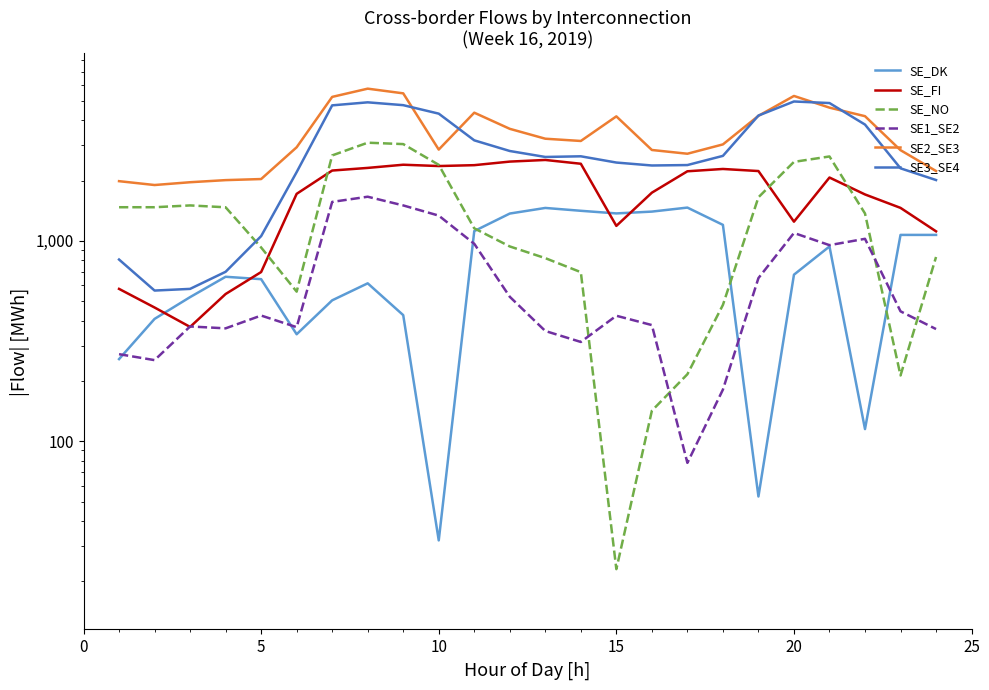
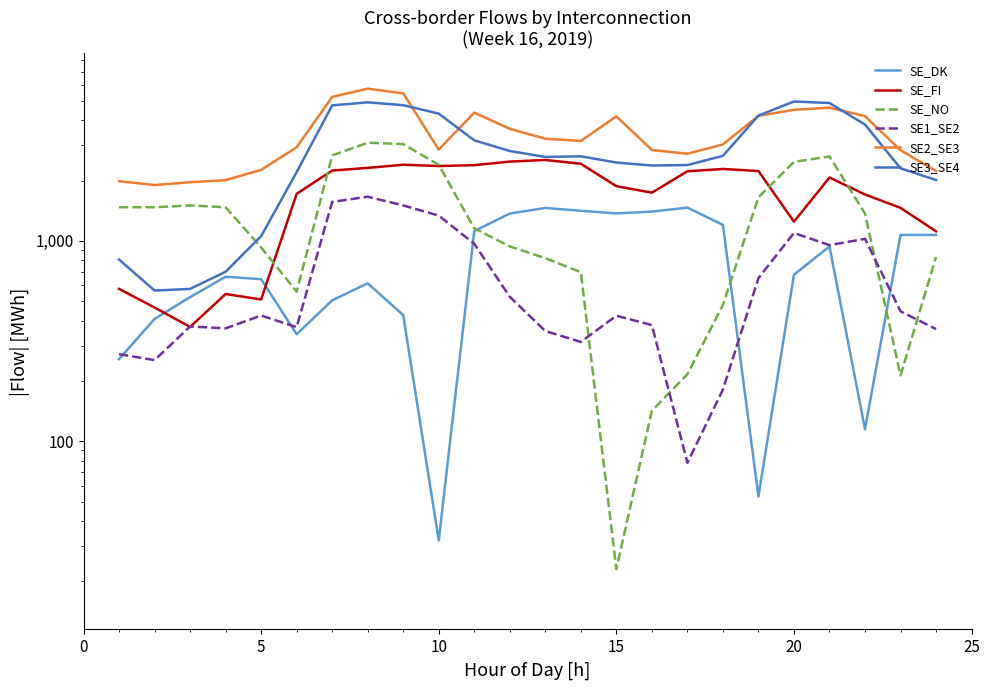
  {
    "SE_FI": {
-     "5": "700",
-     "15": "1,200",
+     "5": "510",
+     "15": "1,900",
      "20": "1,200"
    },
    "SE_NO": {
      "5": "900",
      "15": "23",
      "20": "2,500"
    },
    "SE1_SE2": {
      "5": "420",
      "10": "1,300",
      "15": "420",
      "20": "1,100"
    },
    "SE2_SE3": {
-     "5": "2,000",
+     "5": "2,300",
      "10": "2,900",
      "15": "4,200",
-     "20": "5,300"
+     "20": "4,500"
    }
  }
